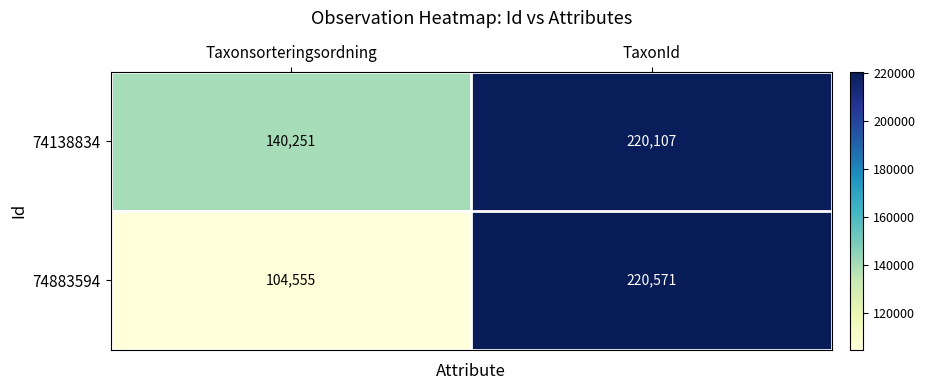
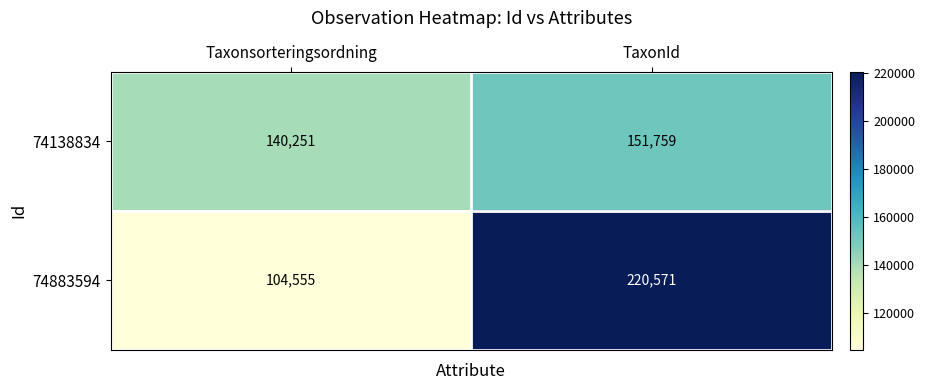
  {
    "74138834": {
      "Taxonsorteringsordning": "140,251",
-     "TaxonId": "220,107"
+     "TaxonId": "151,759"
    },
    "74883594": {
      "Taxonsorteringsordning": "104,555",
      "TaxonId": "220,571"
    }
  }
